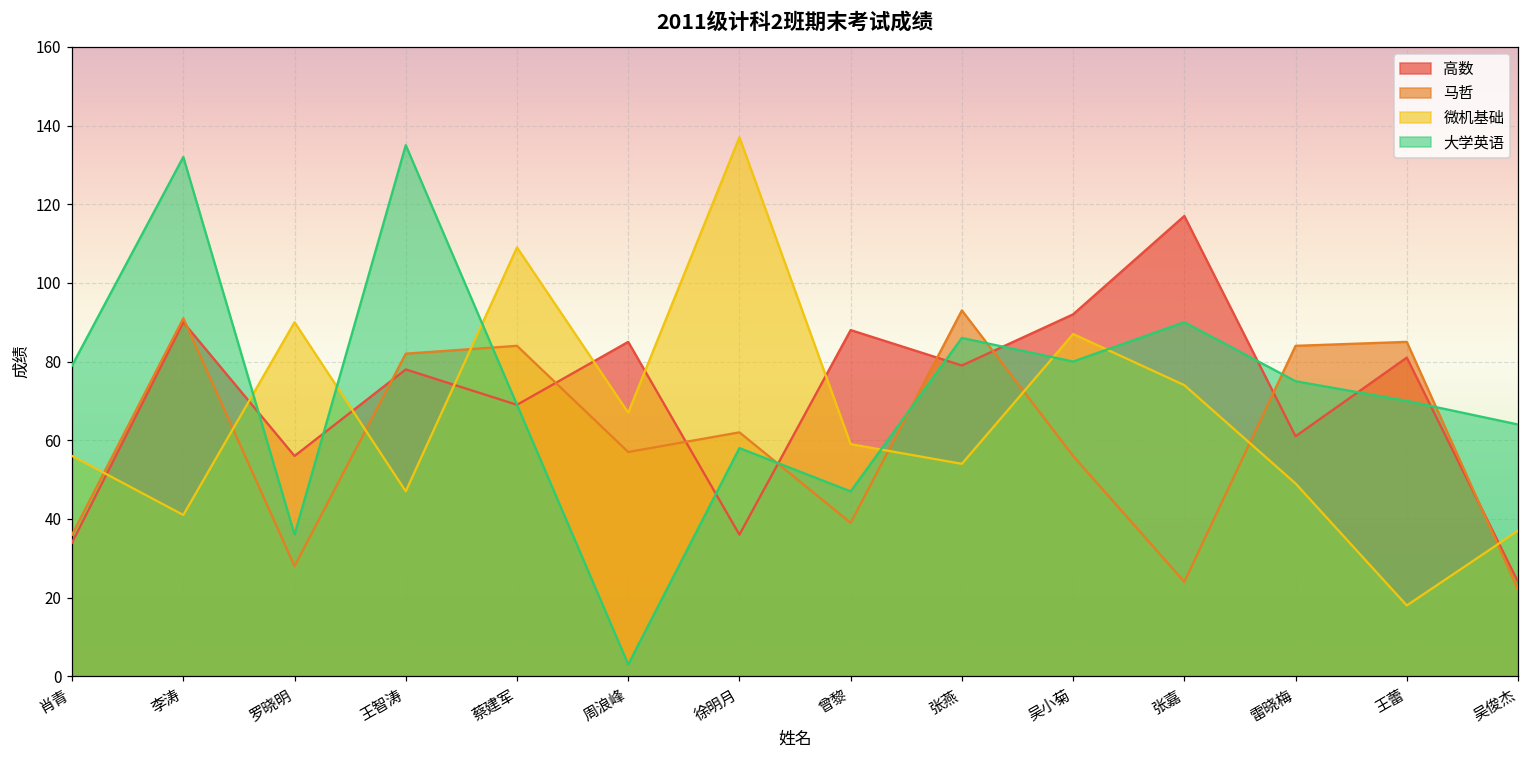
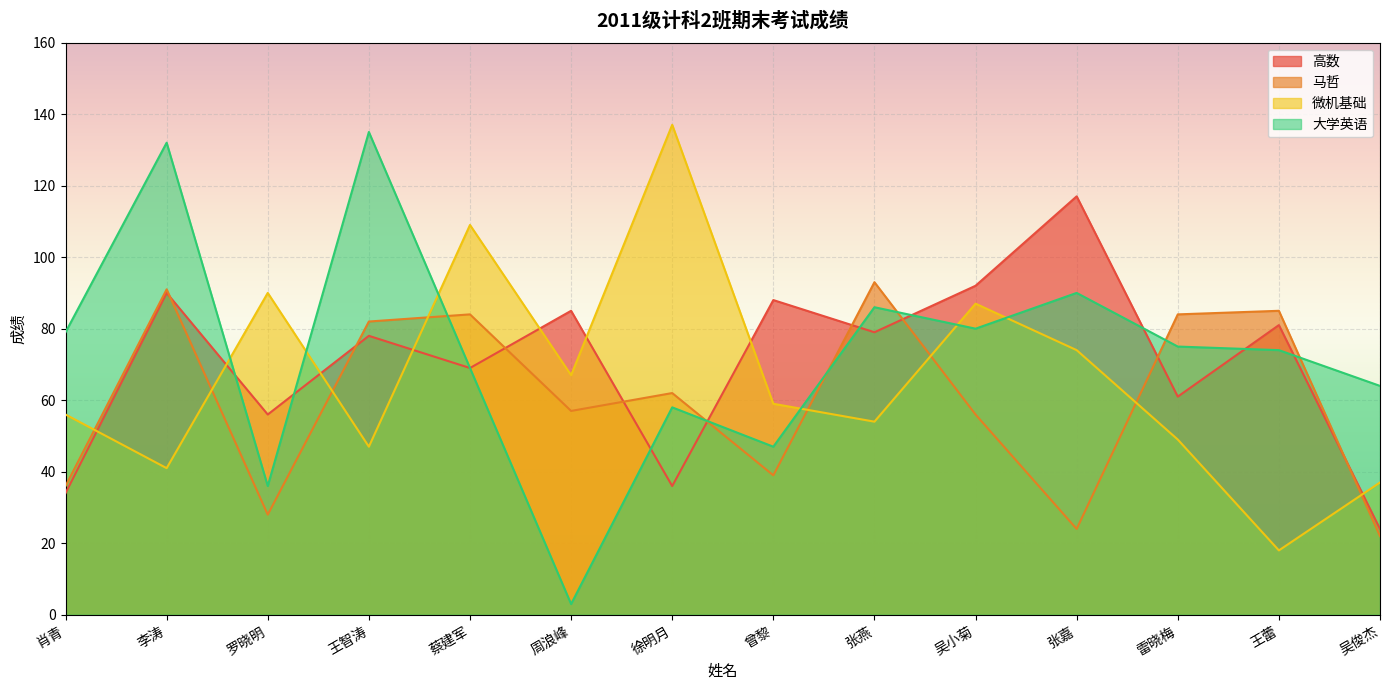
  {
    "微机基础": {
      "肖青": 56,
      "李涛": 41,
      "罗晓明": 90,
      "王智涛": 47,
      "蔡建军": 109,
      "周浪峰": 67,
      "徐明月": 137,
      "曾黎": 59,
      "张燕": 54,
      "吴小菊": 87,
      "张嘉": 74,
      "雷晓梅": 49,
      "王蕾": 18,
      "吴俊杰": 37
    },
    "大学英语": {
      "肖青": 79,
      "李涛": 132,
      "罗晓明": 36,
      "王智涛": 135,
      "周浪峰": 3,
      "徐明月": 58,
      "曾黎": 47,
      "张燕": 86,
      "吴小菊": 80,
      "张嘉": 90,
      "雷晓梅": 75,
-     "王蕾": 70,
+     "王蕾": 74,
      "吴俊杰": 64
    }
  }
